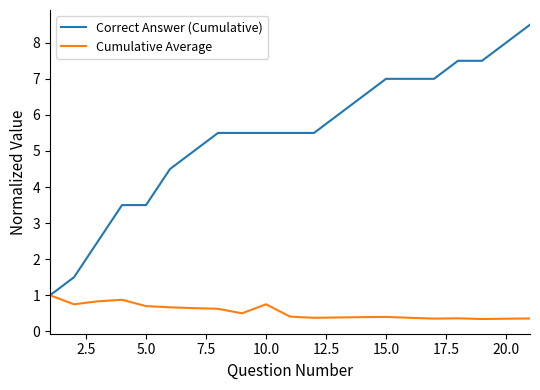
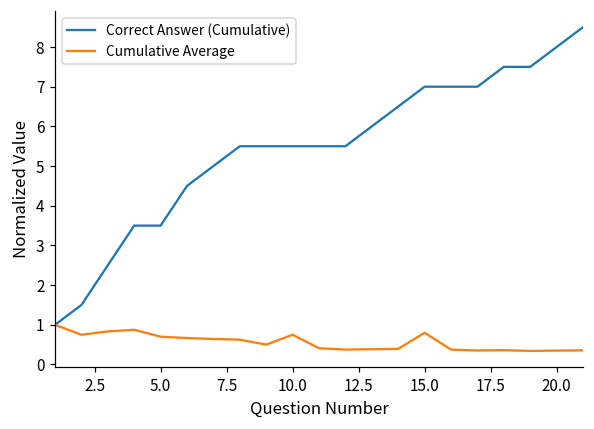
  {
    "Correct Answer (Cumulative)": {
      "5.0": 3.5,
      "10.0": 5.5,
      "15.0": 7.0,
      "20.0": 8.0
    },
    "Cumulative Average": {
      "5.0": 0.7,
      "10.0": 0.8,
-     "15.0": 0.4,
+     "15.0": 0.8,
      "20.0": 0.4
    }
  }
